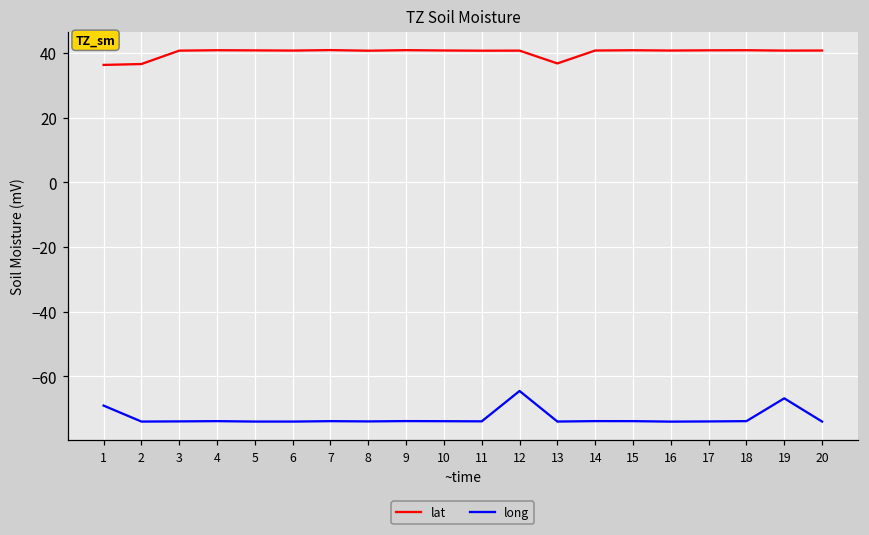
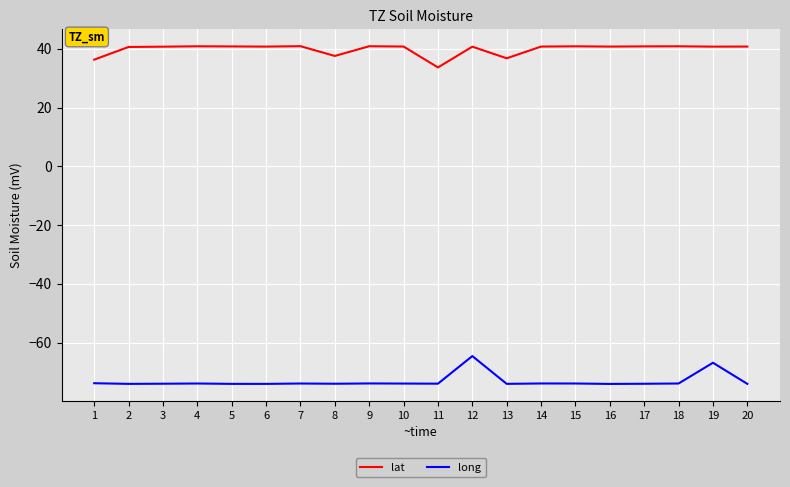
  {
    "lat": {
      "1": 36,
-     "2": 37,
+     "2": 41,
      "3": 41,
      "4": 41,
      "5": 41,
      "6": 41,
      "7": 41,
-     "8": 41,
+     "8": 38,
      "9": 41,
      "10": 41,
-     "11": 41,
+     "11": 34,
      "12": 41,
      "13": 37,
      "14": 41,
      "15": 41,
      "16": 41,
      "17": 41,
      "18": 41,
      "19": 41,
      "20": 41
    },
    "long": {
-     "1": -69,
+     "1": -74,
      "2": -74,
      "3": -74,
      "4": -74,
      "5": -74,
      "6": -74,
      "7": -74,
      "8": -74,
      "9": -74,
      "10": -74,
      "11": -74,
      "12": -65,
      "13": -74,
      "14": -74,
      "15": -74,
      "16": -74,
      "17": -74,
      "18": -74,
      "19": -67,
      "20": -74
    }
  }
